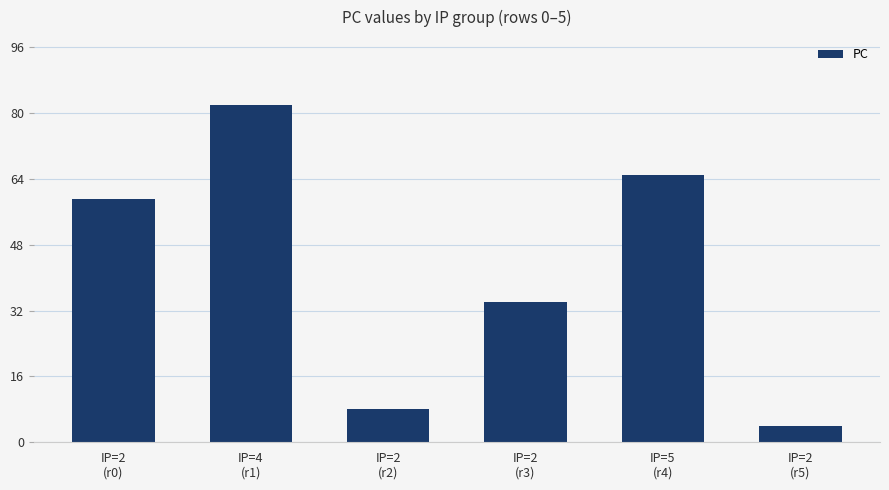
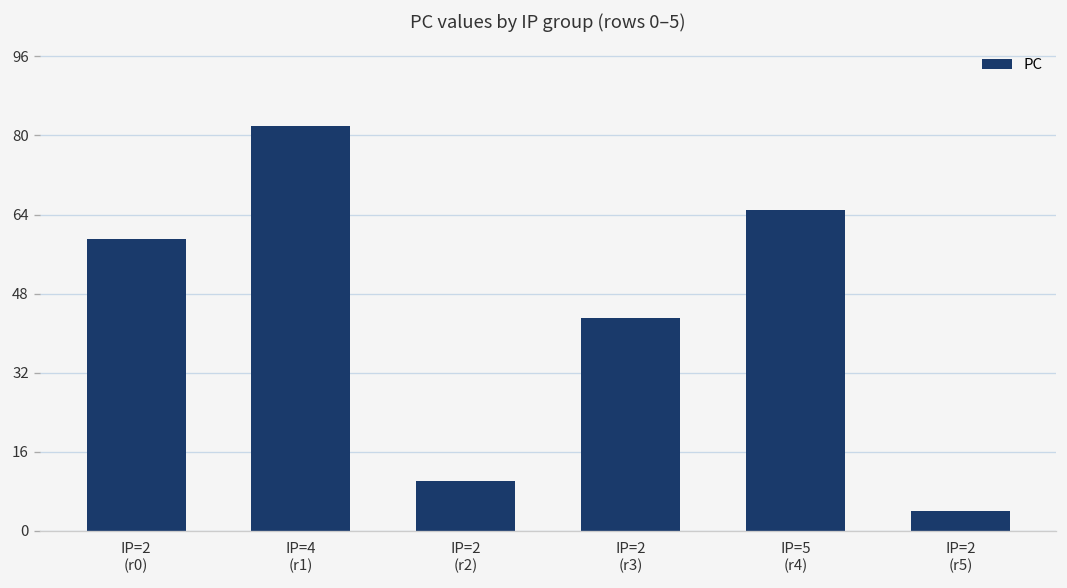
  {
    "IP=2 (r0)": 59,
    "IP=4 (r1)": 82,
-   "IP=2 (r2)": 8,
-   "IP=2 (r3)": 34,
+   "IP=2 (r2)": 10,
+   "IP=2 (r3)": 43,
    "IP=5 (r4)": 65,
    "IP=2 (r5)": 4
  }
